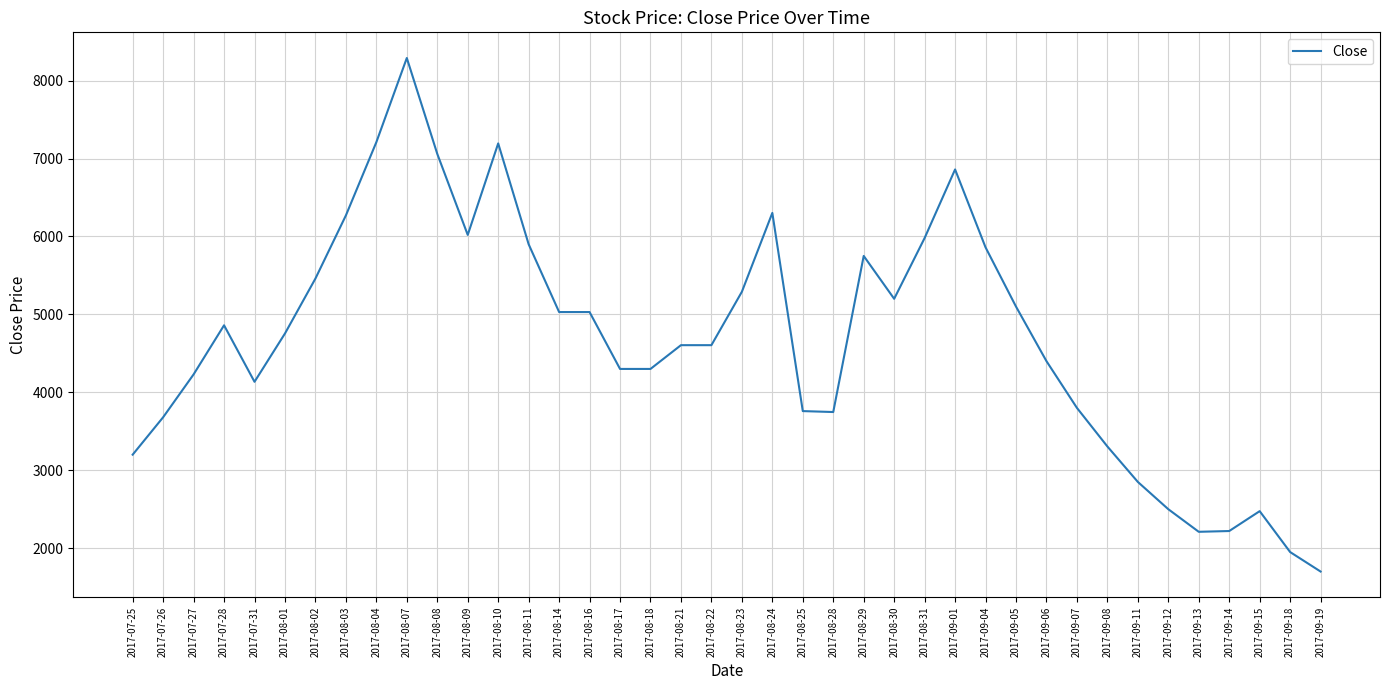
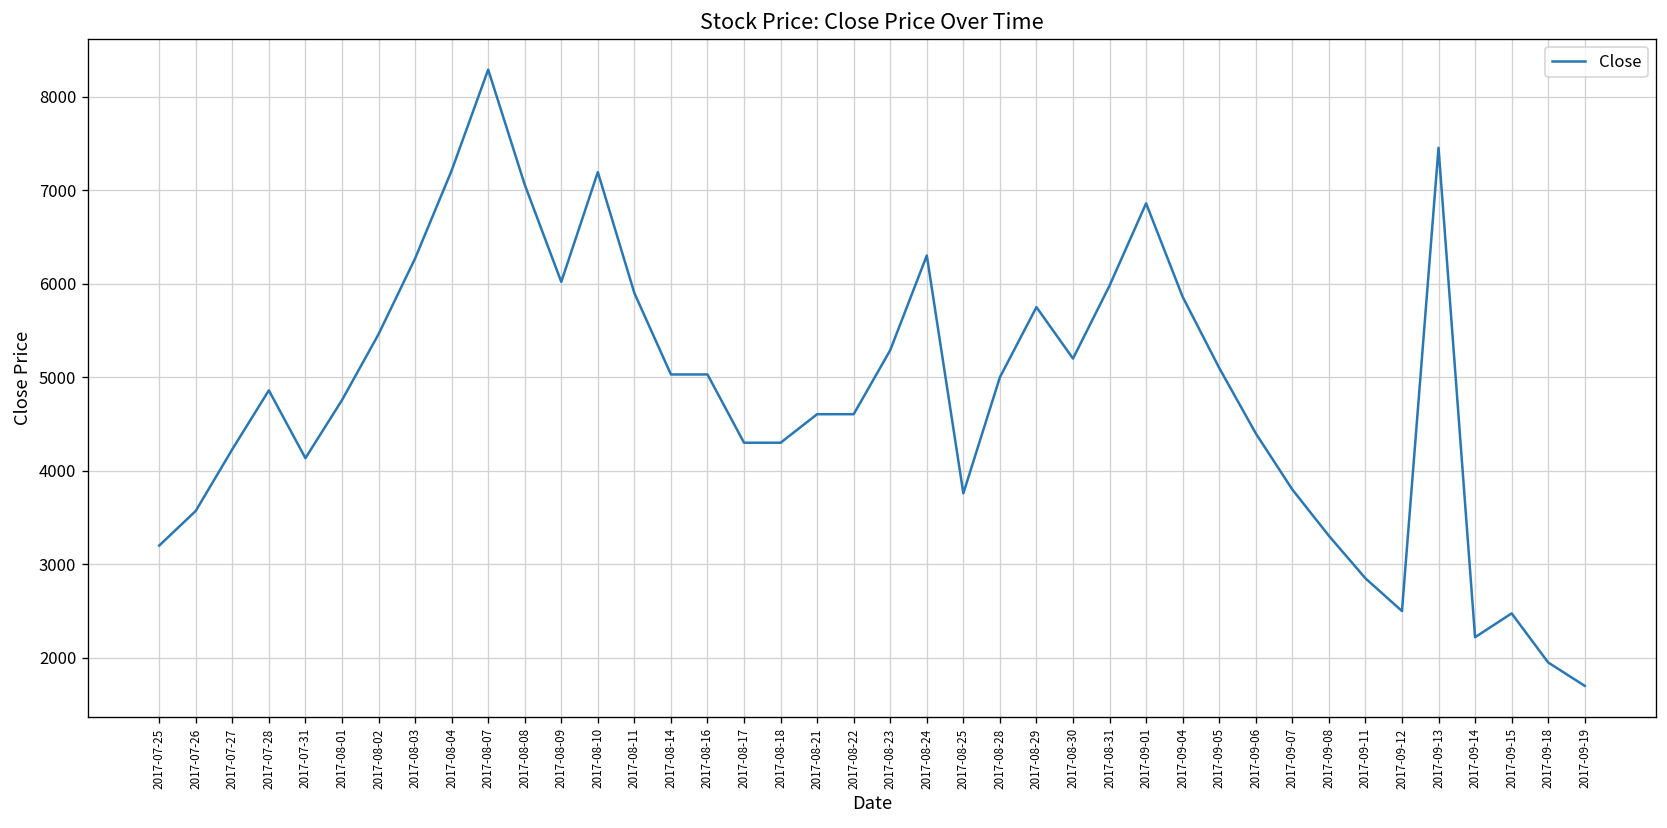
  {
    "2017-07-25": 3200,
-   "2017-07-26": 3700,
+   "2017-07-26": 3600,
    "2017-07-27": 4200,
    "2017-07-28": 4900,
    "2017-07-31": 4100,
    "2017-08-01": 4800,
    "2017-08-02": 5500,
    "2017-08-03": 6300,
    "2017-08-04": 7200,
    "2017-08-07": 8300,
    "2017-08-08": 7100,
    "2017-08-09": 6000,
    "2017-08-10": 7200,
    "2017-08-11": 5900,
    "2017-08-14": 5000,
    "2017-08-16": 5000,
    "2017-08-17": 4300,
    "2017-08-18": 4300,
    "2017-08-21": 4600,
    "2017-08-22": 4600,
    "2017-08-23": 5300,
    "2017-08-24": 6300,
    "2017-08-25": 3800,
-   "2017-08-28": 3700,
+   "2017-08-28": 5000,
    "2017-08-29": 5800,
    "2017-08-30": 5200,
    "2017-08-31": 6000,
    "2017-09-01": 6900,
    "2017-09-04": 5900,
    "2017-09-05": 5100,
    "2017-09-06": 4400,
    "2017-09-07": 3800,
    "2017-09-08": 3300,
    "2017-09-11": 2900,
    "2017-09-12": 2500,
-   "2017-09-13": 2200,
+   "2017-09-13": 7500,
    "2017-09-14": 2200,
    "2017-09-15": 2500,
    "2017-09-18": 2000,
    "2017-09-19": 1700
  }
